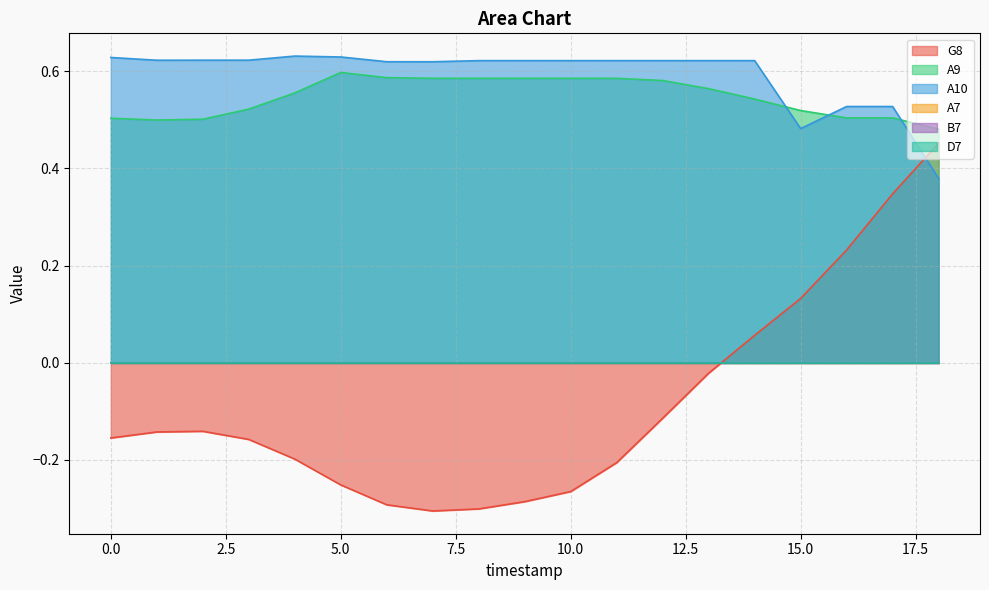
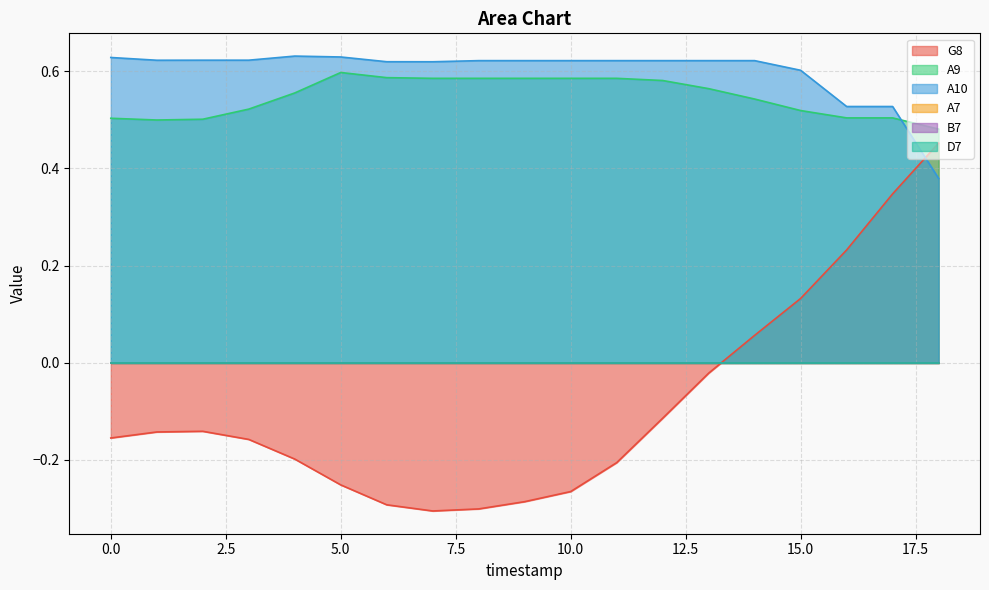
  {
    "A10": {
      "0.0": 0.63,
      "5.0": 0.63,
      "10.0": 0.62,
-     "15.0": 0.48
+     "15.0": 0.60
    }
  }
